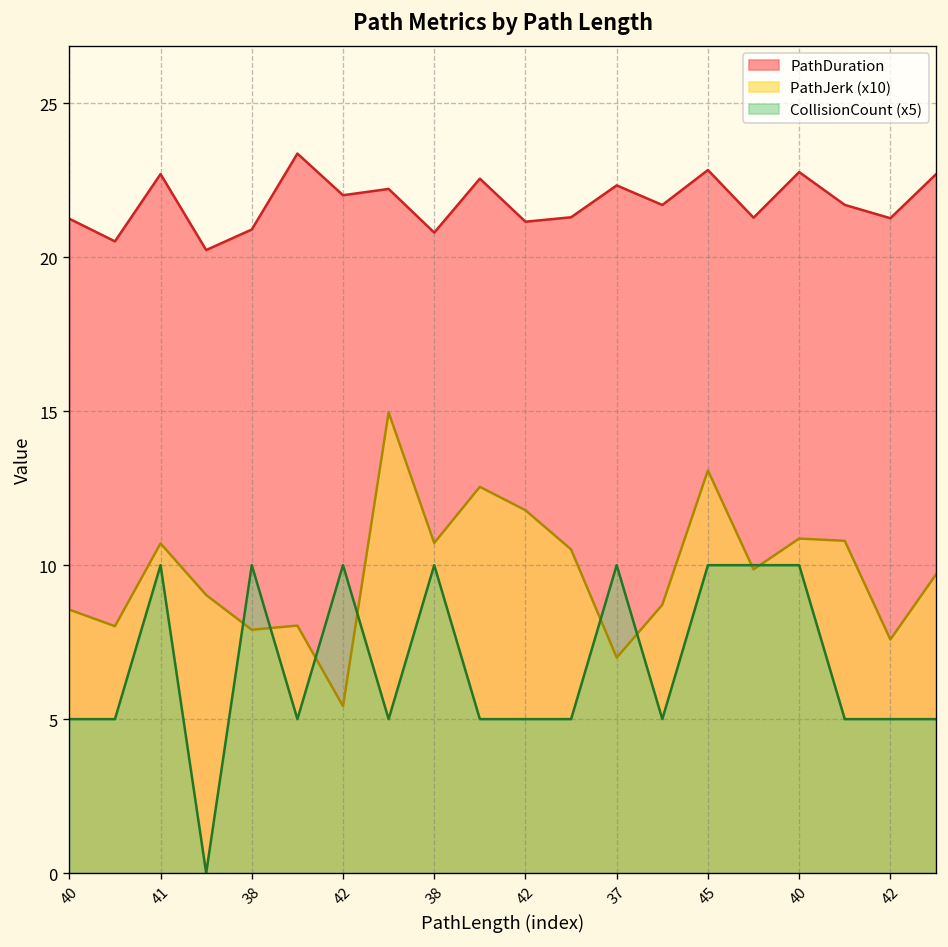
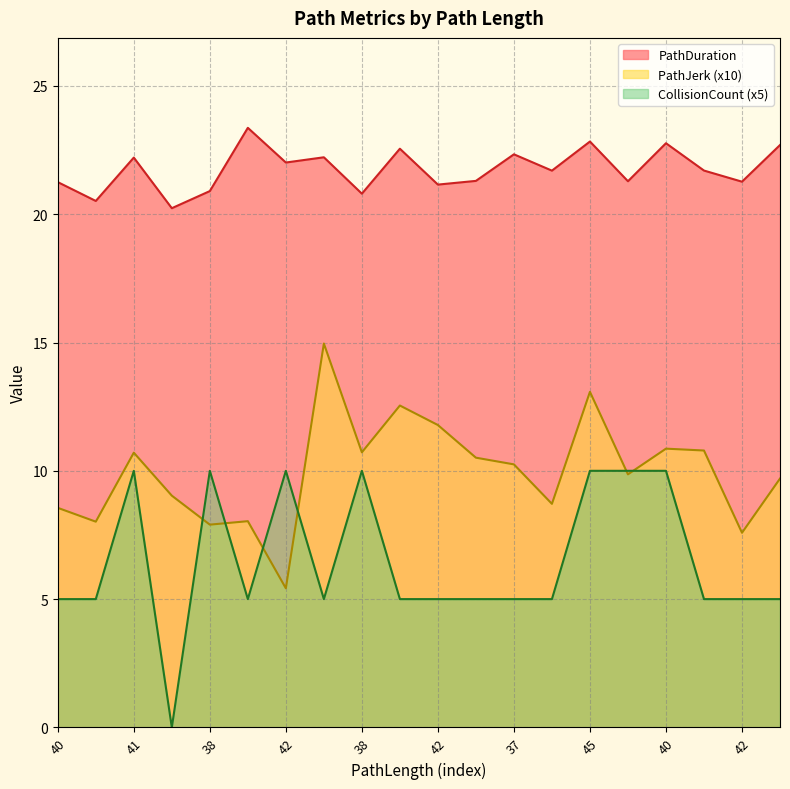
  {
    "PathDuration": {
-     "41": 22.7,
+     "41": 22.2,
      "37": 22.3,
      "45": 22.8
    },
    "PathJerk (x10)": {
      "41": 10.7,
-     "37": 7.0,
+     "37": 10.3,
      "45": 13.1
    },
    "CollisionCount (x5)": {
      "41": 10.0,
-     "37": 10.0,
+     "37": 5.0,
      "45": 10.0
    }
  }
